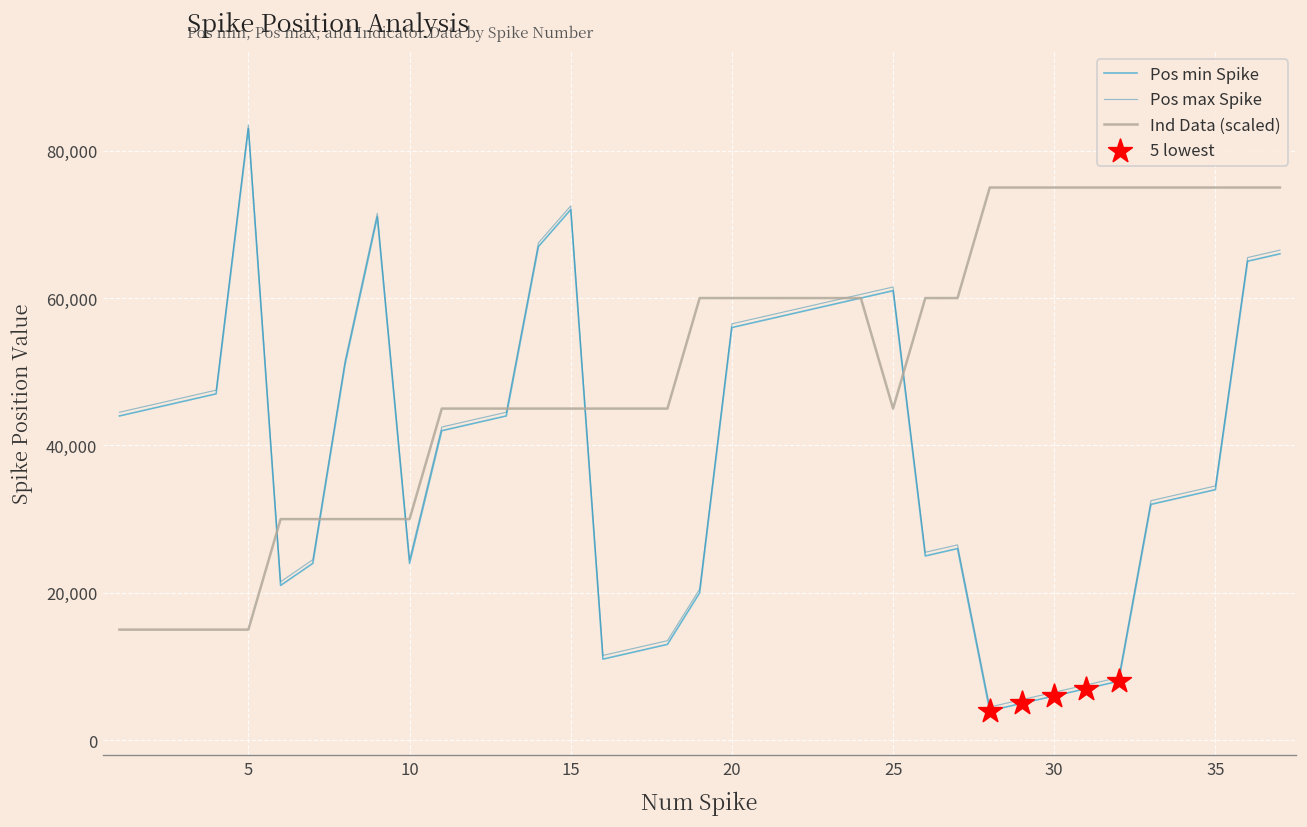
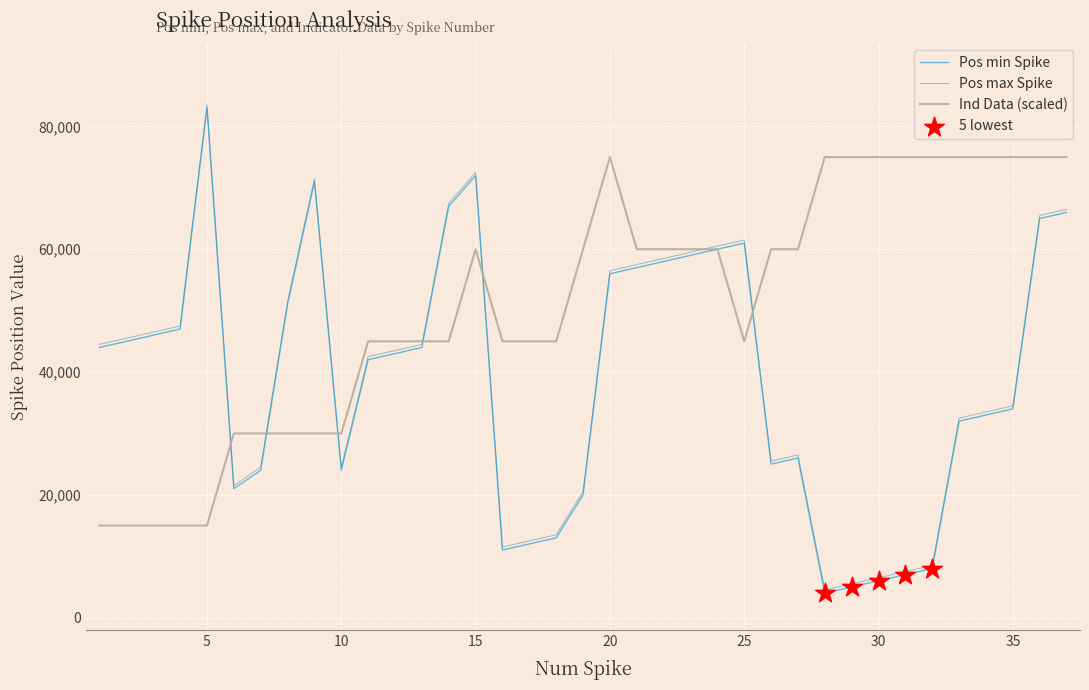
  {
    "Ind Data (scaled)": {
      "5": "15,000",
      "10": "30,000",
-     "15": "45,000",
-     "20": "60,000",
+     "15": "60,000",
+     "20": "75,000",
      "25": "45,000",
      "30": "75,000",
      "35": "75,000"
    }
  }
